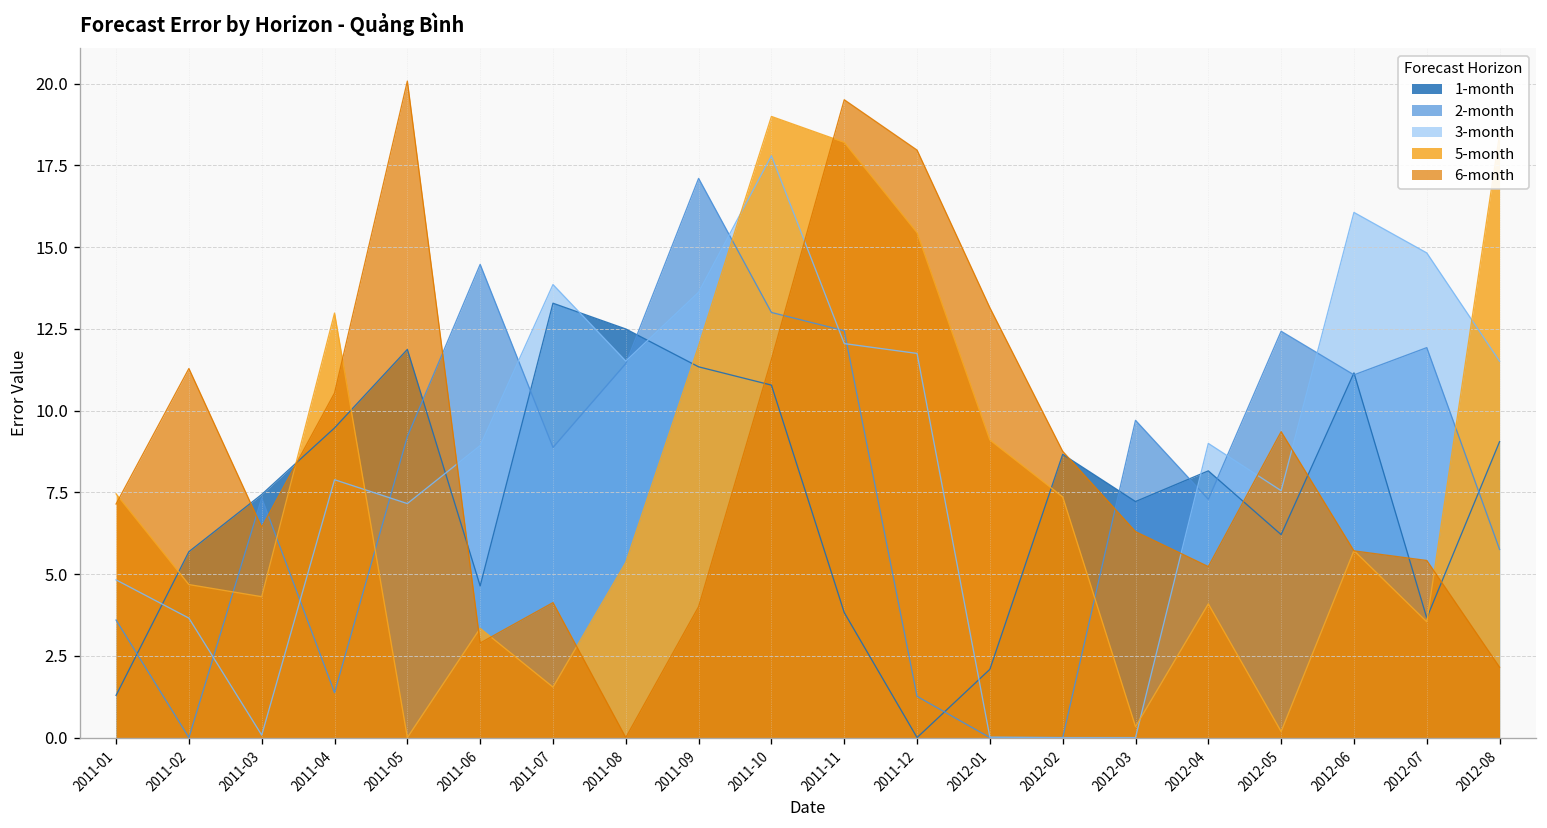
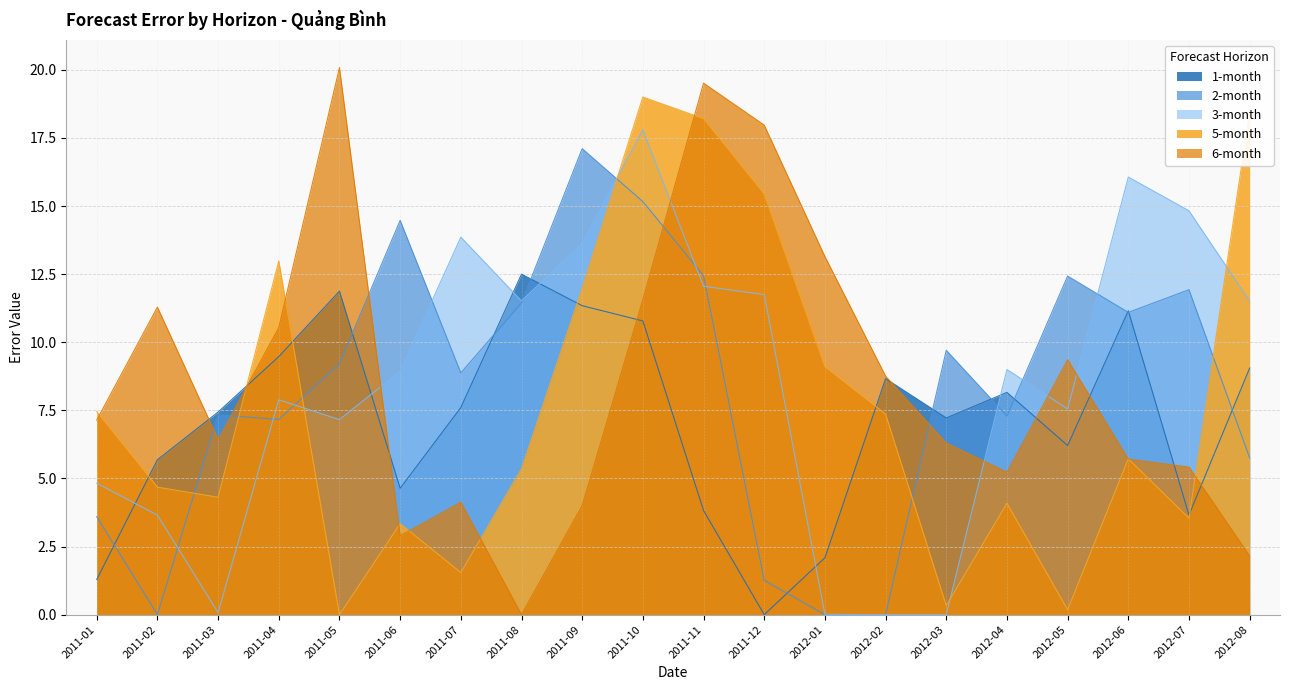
  {
    "1-month": {
      "2011-01": 1.3,
      "2011-02": 5.7,
      "2011-03": 7.4,
      "2011-04": 9.5,
      "2011-05": 11.9,
      "2011-06": 4.6,
-     "2011-07": 13.3,
+     "2011-07": 7.6,
      "2011-08": 12.5,
      "2011-09": 11.3,
      "2011-10": 10.8,
      "2011-11": 3.8,
      "2011-12": 0.0,
      "2012-01": 2.1,
      "2012-03": 7.2,
      "2012-04": 8.2,
      "2012-05": 6.2,
      "2012-07": 3.7,
      "2012-08": 9.1
    },
    "2-month": {
      "2011-01": 3.6,
      "2011-02": 0.0,
      "2011-03": 7.3,
-     "2011-04": 1.4,
+     "2011-04": 7.2,
      "2011-05": 9.2,
      "2011-06": 14.5,
      "2011-07": 8.9,
      "2011-09": 17.1,
-     "2011-10": 13.0,
+     "2011-10": 15.2,
      "2011-11": 12.4,
      "2011-12": 1.3,
      "2012-03": 9.7,
      "2012-04": 7.3,
      "2012-05": 12.4,
      "2012-07": 11.9,
      "2012-08": 5.8
    },
    "3-month": {
      "2011-01": 4.8,
      "2011-02": 3.7,
      "2011-03": 0.1,
      "2011-04": 7.9,
      "2011-05": 7.2,
      "2011-06": 8.9,
      "2011-07": 13.9,
      "2011-09": 13.6,
      "2011-10": 17.8,
      "2011-11": 12.1,
      "2011-12": 11.8,
      "2012-03": 0.0,
      "2012-04": 9.0,
      "2012-05": 7.6,
      "2012-06": 16.1,
      "2012-07": 14.8,
      "2012-08": 11.5
    }
  }
